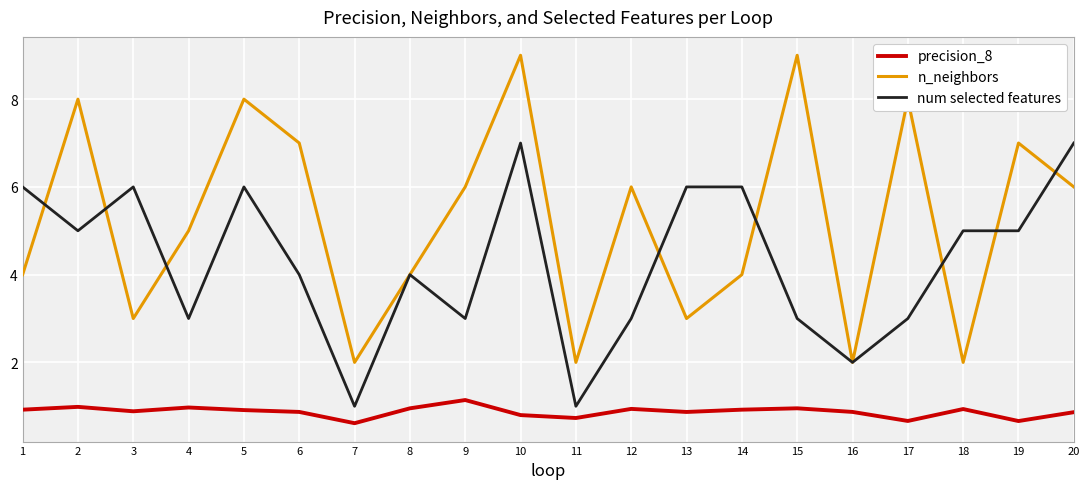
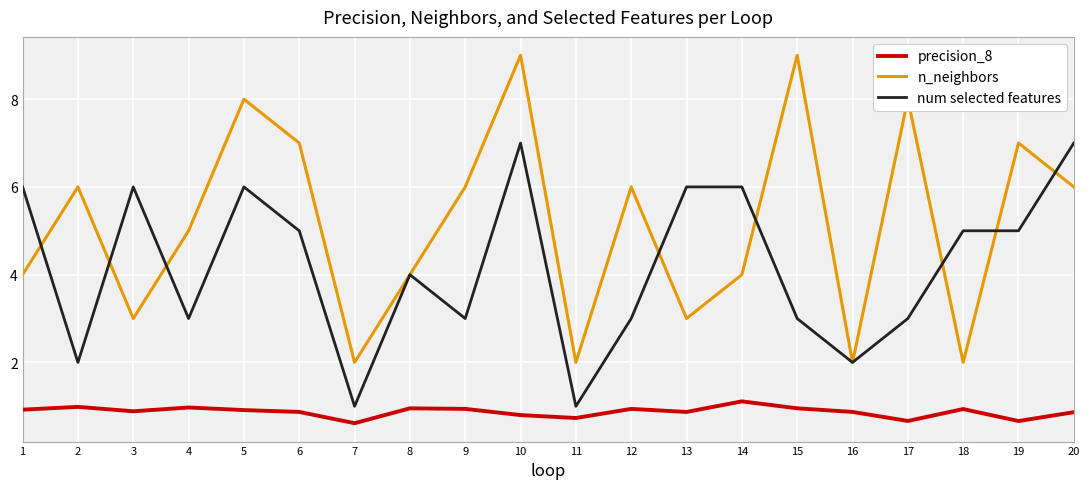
  {
    "precision_8": {
      "1": 0.9,
      "2": 1.0,
      "3": 0.9,
      "4": 1.0,
      "5": 0.9,
      "6": 0.9,
      "7": 0.6,
      "8": 1.0,
-     "9": 1.1,
+     "9": 0.9,
      "10": 0.8,
      "11": 0.7,
      "12": 0.9,
      "13": 0.9,
-     "14": 0.9,
+     "14": 1.1,
      "15": 1.0,
      "16": 0.9,
      "17": 0.7,
      "18": 0.9,
      "19": 0.7,
      "20": 0.9
    },
    "n_neighbors": {
      "1": 4,
-     "2": 8,
+     "2": 6,
      "3": 3,
      "4": 5,
      "5": 8,
      "6": 7,
      "7": 2,
      "9": 6,
      "10": 9,
      "11": 2,
      "12": 6,
      "13": 3,
      "14": 4,
      "15": 9,
      "18": 2,
      "19": 7,
      "20": 6
    },
    "num selected features": {
      "1": 6,
-     "2": 5,
+     "2": 2,
      "3": 6,
      "4": 3,
      "5": 6,
-     "6": 4,
+     "6": 5,
      "7": 1,
      "9": 3,
      "10": 7,
      "11": 1,
      "12": 3,
      "13": 6,
      "14": 6,
      "15": 3,
      "17": 3,
      "18": 5,
      "19": 5,
      "20": 7
    }
  }
